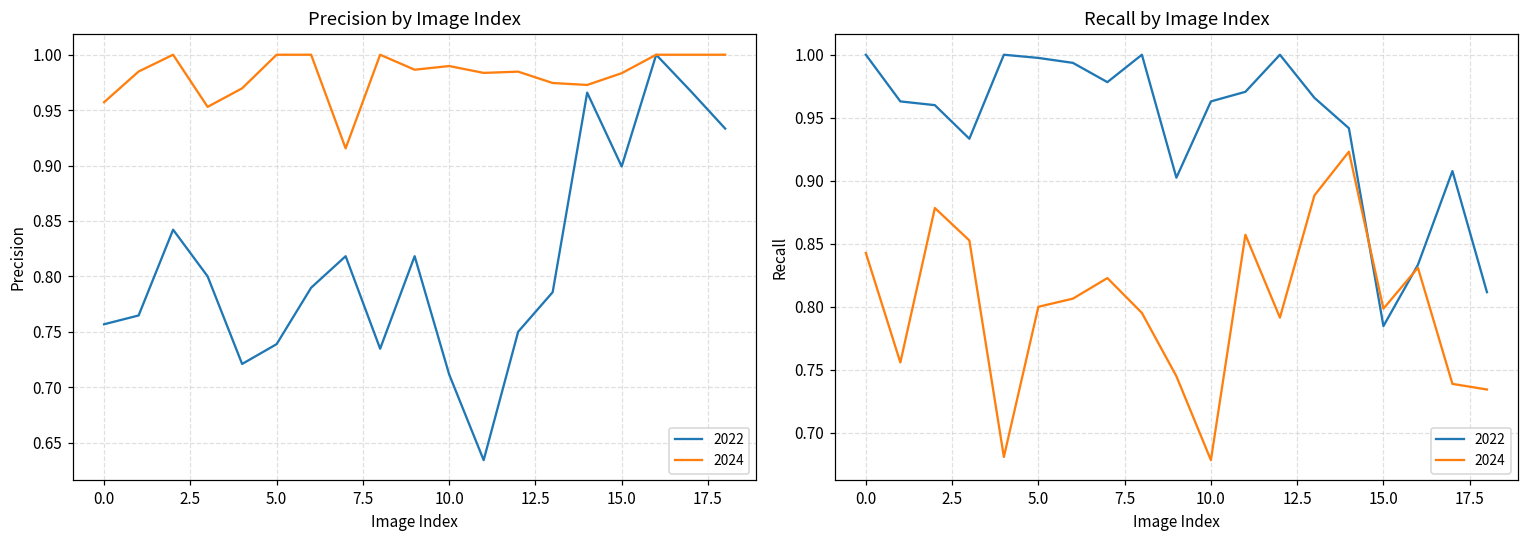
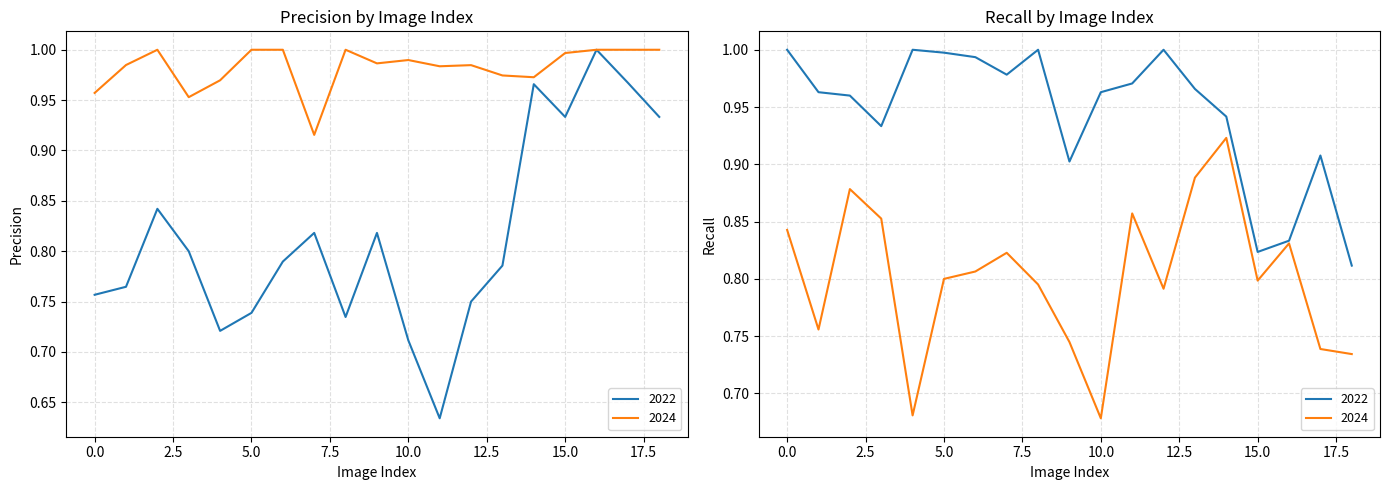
  {
    "Precision by Image Index": {
      "2022": {
        "0.0": 0.757,
        "5.0": 0.739,
        "10.0": 0.712,
-       "15.0": 0.899
+       "15.0": 0.933
      },
      "2024": {
        "0.0": 0.957,
        "5.0": 1.000,
        "10.0": 0.990,
-       "15.0": 0.983
+       "15.0": 0.997
      }
    },
    "Recall by Image Index": {
      "2022": {
        "0.0": 1.000,
        "5.0": 0.997,
        "10.0": 0.963,
-       "15.0": 0.785
+       "15.0": 0.824
      },
      "2024": {
        "0.0": 0.843,
        "5.0": 0.800,
        "10.0": 0.678,
        "15.0": 0.799
      }
    }
  }
